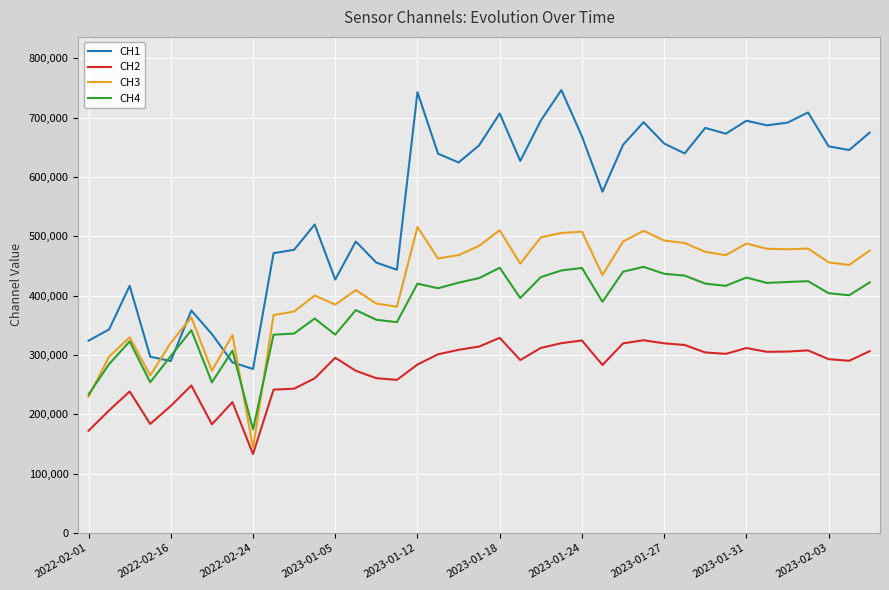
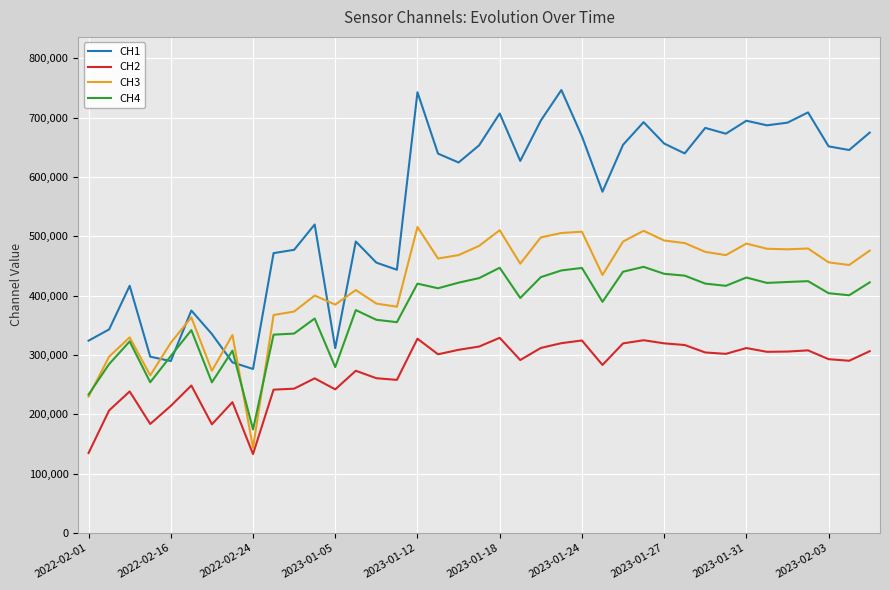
  {
    "CH1": {
      "2022-02-01": "320,000",
      "2022-02-24": "280,000",
-     "2023-01-05": "430,000",
+     "2023-01-05": "310,000",
      "2023-01-12": "740,000"
    },
    "CH2": {
-     "2022-02-01": "170,000",
+     "2022-02-01": "130,000",
      "2022-02-24": "130,000",
-     "2023-01-05": "300,000",
-     "2023-01-12": "280,000"
+     "2023-01-05": "240,000",
+     "2023-01-12": "330,000"
    },
    "CH3": {
      "2022-02-24": "140,000",
      "2023-01-05": "380,000",
      "2023-01-12": "520,000"
    },
    "CH4": {
      "2022-02-24": "170,000",
-     "2023-01-05": "330,000",
+     "2023-01-05": "280,000",
      "2023-01-12": "420,000"
    }
  }
